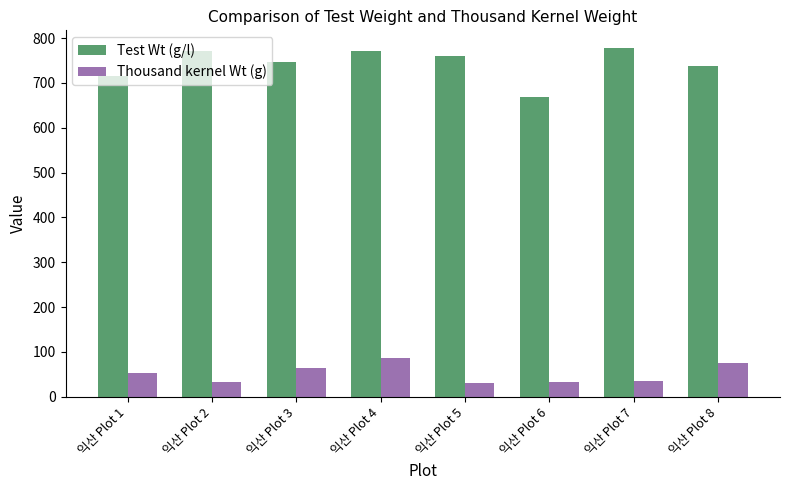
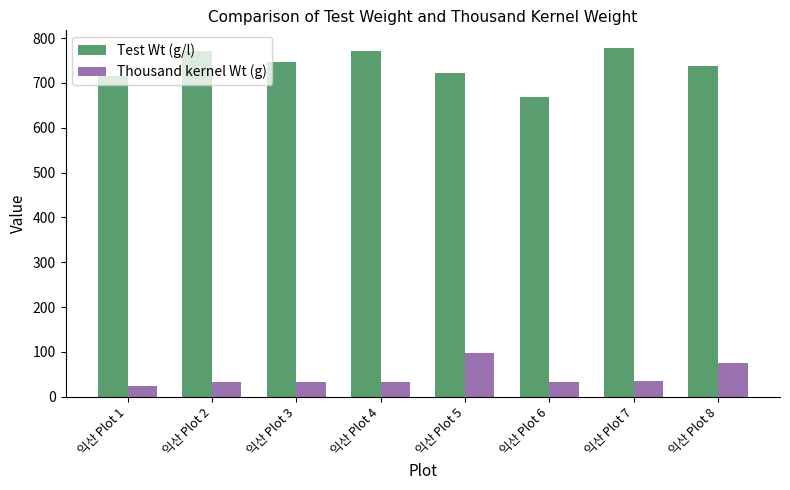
  {
    "Test Wt (g/l)": {
      "익산 Plot 3": 750,
      "익산 Plot 4": 770,
-     "익산 Plot 5": 760,
+     "익산 Plot 5": 720,
      "익산 Plot 6": 670,
      "익산 Plot 7": 780,
      "익산 Plot 8": 740
    },
    "Thousand kernel Wt (g)": {
-     "익산 Plot 1": 50,
+     "익산 Plot 1": 20,
      "익산 Plot 2": 30,
-     "익산 Plot 3": 60,
-     "익산 Plot 4": 90,
-     "익산 Plot 5": 30,
+     "익산 Plot 3": 30,
+     "익산 Plot 4": 30,
+     "익산 Plot 5": 100,
      "익산 Plot 6": 30,
      "익산 Plot 7": 30,
      "익산 Plot 8": 70
    }
  }
